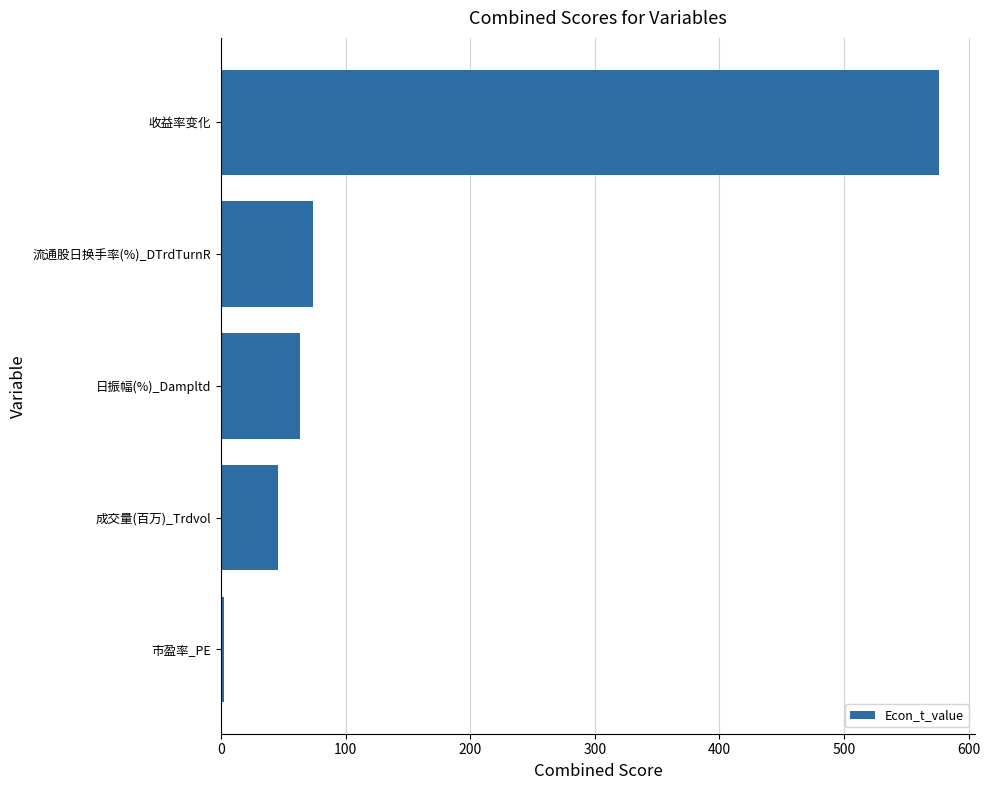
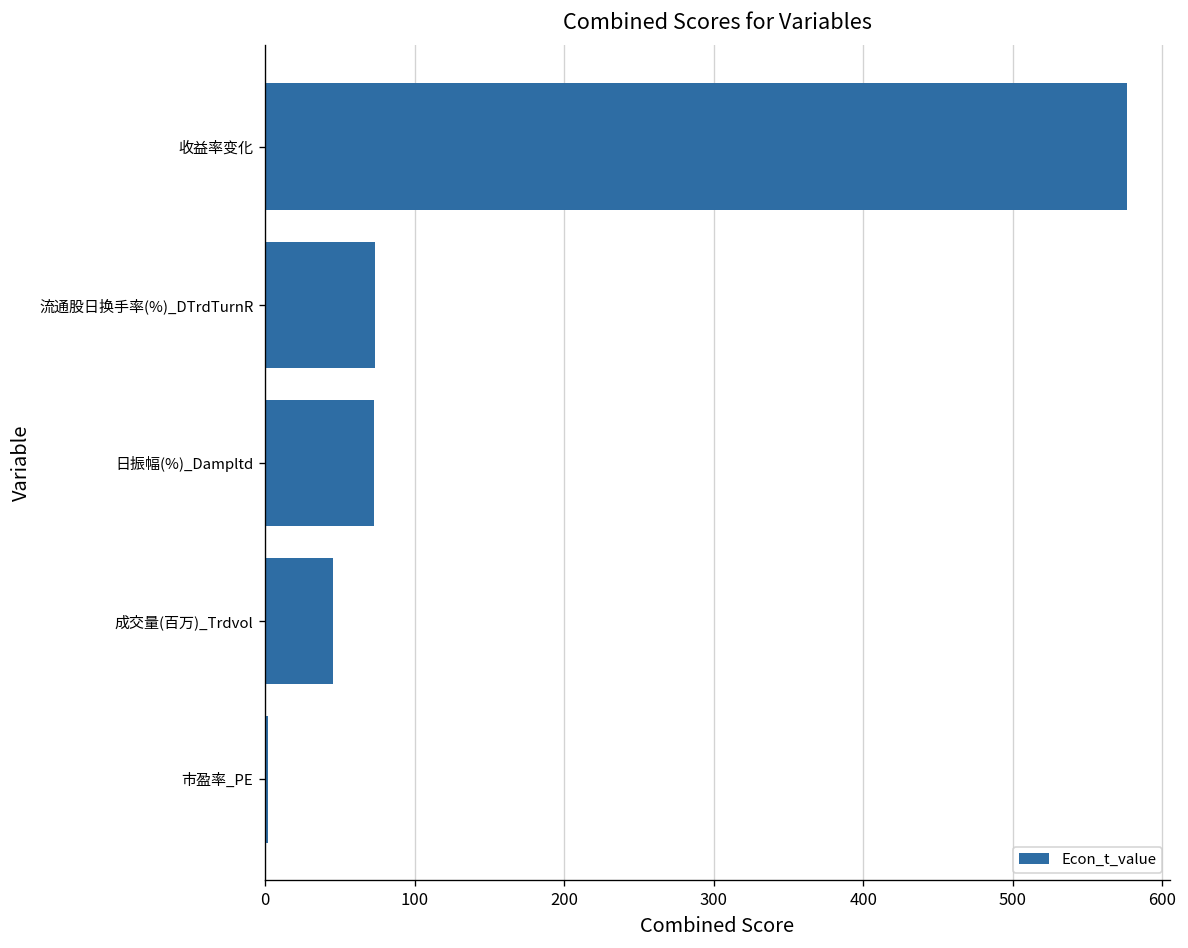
  {
    "收益率变化": 576,
    "流通股日换手率(%)_DTrdTurnR": 74,
-   "日振幅(%)_Dampltd": 64,
+   "日振幅(%)_Dampltd": 73,
    "成交量(百万)_Trdvol": 46,
    "市盈率_PE": 2
  }
